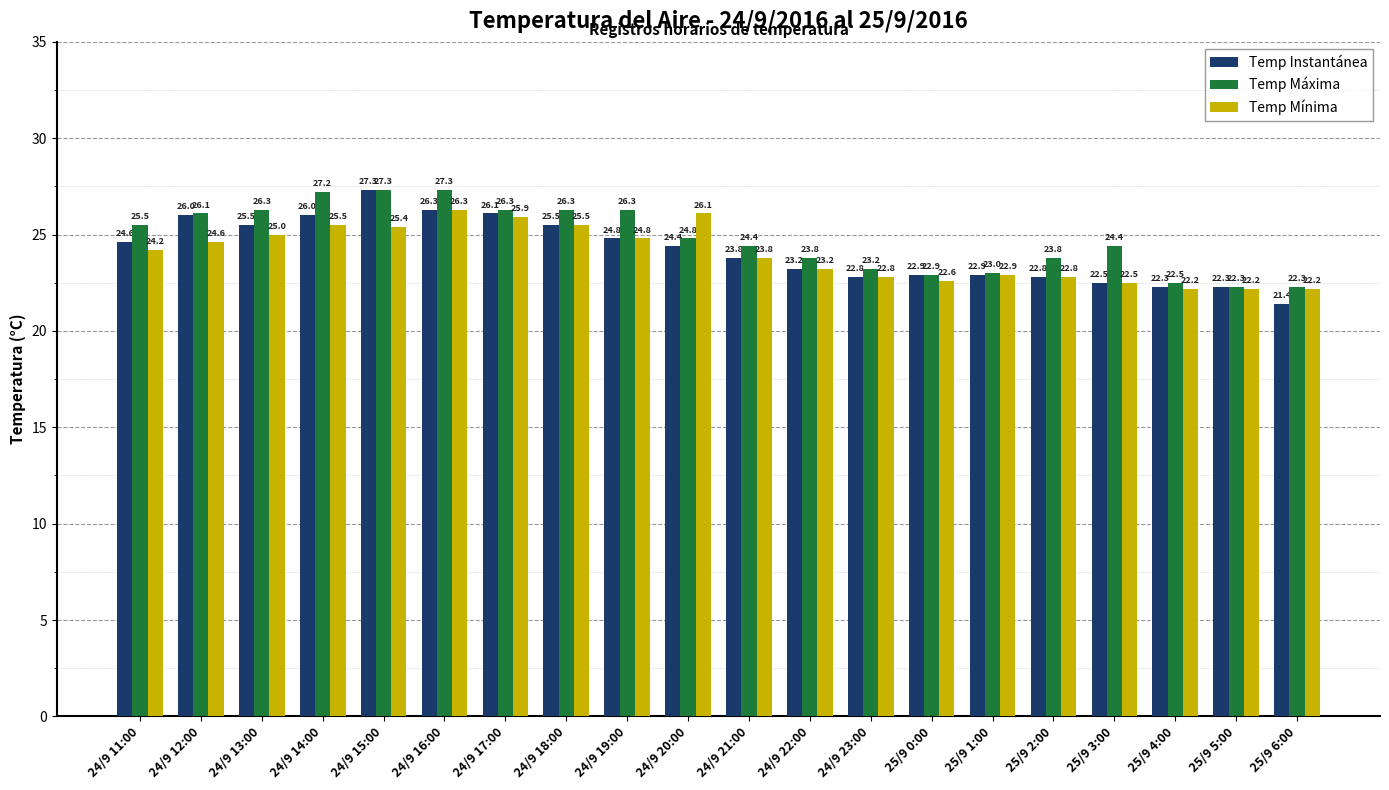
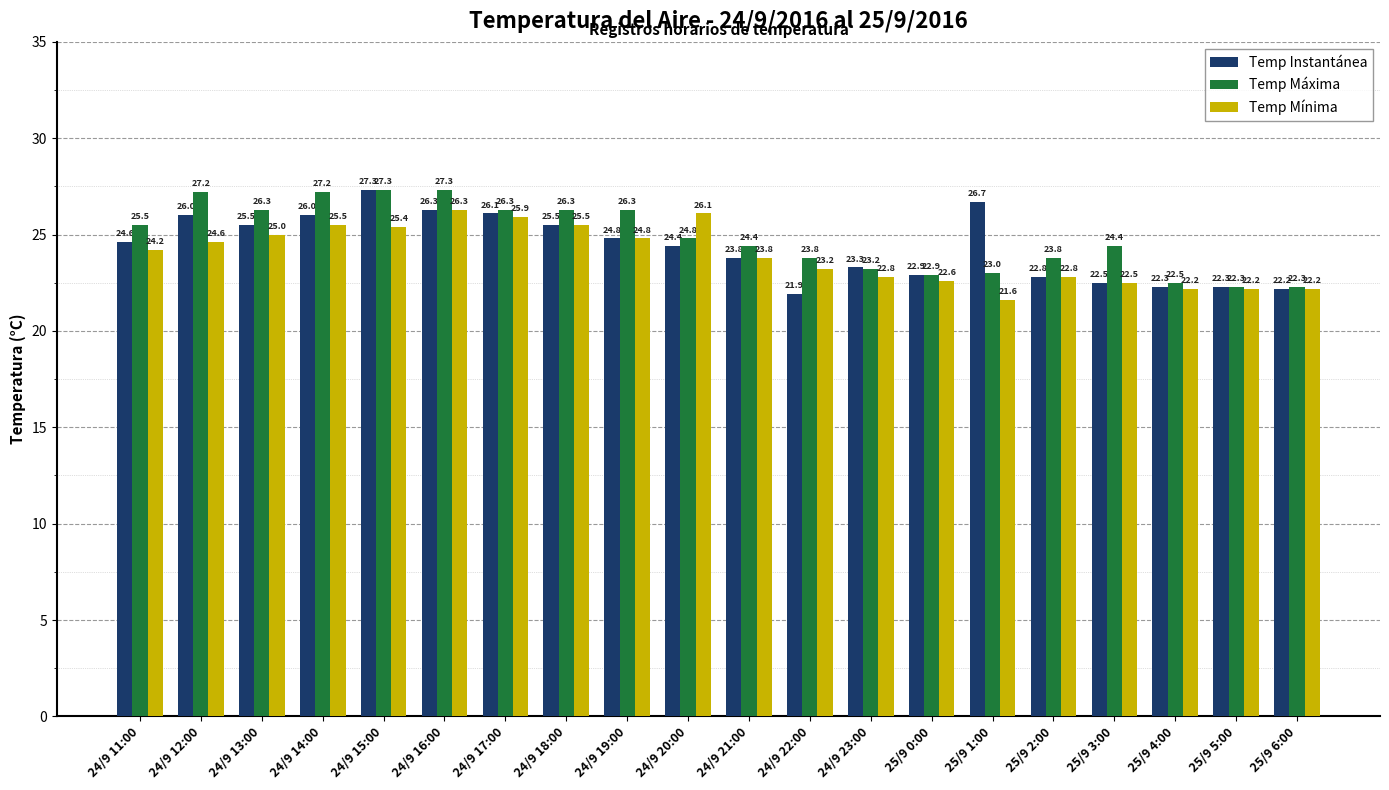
  {
    "Temp Instantánea": {
      "24/9 11:00": 24.6,
      "24/9 12:00": 26.0,
      "24/9 13:00": 25.5,
      "24/9 14:00": 26.0,
      "24/9 16:00": 26.3,
      "24/9 17:00": 26.1,
      "24/9 18:00": 25.5,
      "24/9 19:00": 24.8,
      "24/9 20:00": 24.4,
      "24/9 21:00": 23.8,
-     "24/9 22:00": 23.2,
-     "24/9 23:00": 22.8,
-     "25/9 1:00": 22.9,
+     "24/9 22:00": 21.9,
+     "24/9 23:00": 23.3,
+     "25/9 1:00": 26.7,
      "25/9 2:00": 22.8,
      "25/9 3:00": 22.5,
      "25/9 4:00": 22.3,
-     "25/9 6:00": 21.4
+     "25/9 6:00": 22.2
    },
    "Temp Máxima": {
      "24/9 11:00": 25.5,
-     "24/9 12:00": 26.1,
+     "24/9 12:00": 27.2,
      "24/9 13:00": 26.3,
      "24/9 14:00": 27.2,
      "24/9 16:00": 27.3,
      "24/9 17:00": 26.3,
      "24/9 18:00": 26.3,
      "24/9 19:00": 26.3,
      "24/9 20:00": 24.8,
      "24/9 21:00": 24.4,
      "24/9 22:00": 23.8,
      "25/9 1:00": 23.0,
      "25/9 2:00": 23.8,
      "25/9 3:00": 24.4,
      "25/9 4:00": 22.5
    },
    "Temp Mínima": {
      "24/9 11:00": 24.2,
      "24/9 12:00": 24.6,
      "24/9 13:00": 25.0,
      "24/9 14:00": 25.5,
      "24/9 15:00": 25.4,
      "24/9 16:00": 26.3,
      "24/9 17:00": 25.9,
      "24/9 18:00": 25.5,
      "24/9 19:00": 24.8,
      "24/9 20:00": 26.1,
      "24/9 21:00": 23.8,
      "24/9 22:00": 23.2,
      "24/9 23:00": 22.8,
      "25/9 0:00": 22.6,
-     "25/9 1:00": 22.9,
+     "25/9 1:00": 21.6,
      "25/9 2:00": 22.8,
      "25/9 3:00": 22.5,
      "25/9 4:00": 22.2
    }
  }
